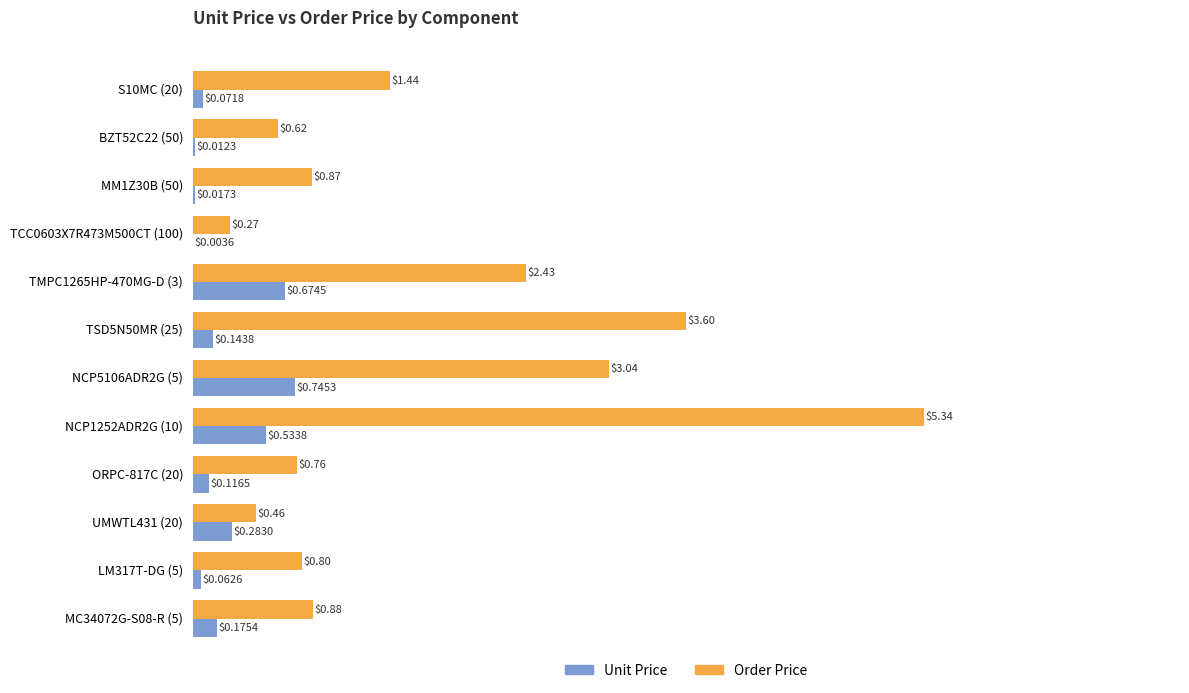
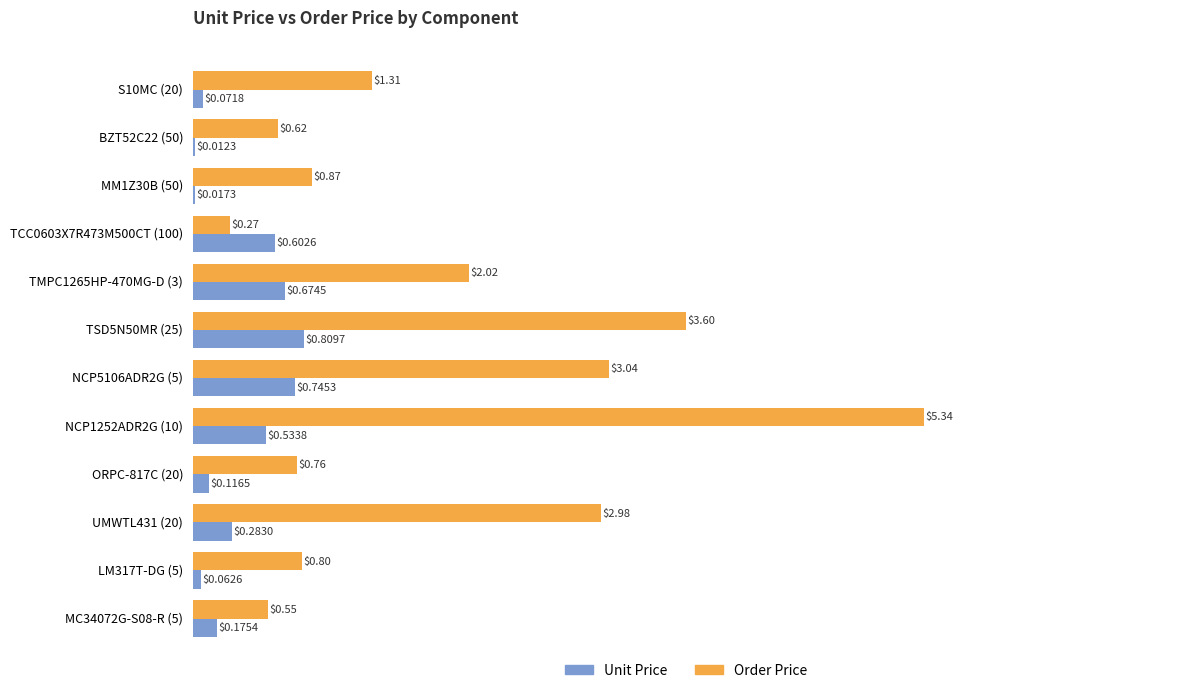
  {
    "Unit Price": {
      "S10MC (20)": "$0.0718",
      "BZT52C22 (50)": "$0.0123",
      "MM1Z30B (50)": "$0.0173",
-     "TCC0603X7R473M500CT (100)": "$0.0036",
+     "TCC0603X7R473M500CT (100)": "$0.6026",
      "TMPC1265HP-470MG-D (3)": "$0.6745",
-     "TSD5N50MR (25)": "$0.1438",
+     "TSD5N50MR (25)": "$0.8097",
      "NCP5106ADR2G (5)": "$0.7453",
      "NCP1252ADR2G (10)": "$0.5338",
      "ORPC-817C (20)": "$0.1165",
      "UMWTL431 (20)": "$0.2830",
      "LM317T-DG (5)": "$0.0626",
      "MC34072G-S08-R (5)": "$0.1754"
    },
    "Order Price": {
-     "S10MC (20)": "$1.44",
+     "S10MC (20)": "$1.31",
      "BZT52C22 (50)": "$0.62",
      "MM1Z30B (50)": "$0.87",
      "TCC0603X7R473M500CT (100)": "$0.27",
-     "TMPC1265HP-470MG-D (3)": "$2.43",
+     "TMPC1265HP-470MG-D (3)": "$2.02",
      "TSD5N50MR (25)": "$3.60",
      "NCP5106ADR2G (5)": "$3.04",
      "NCP1252ADR2G (10)": "$5.34",
      "ORPC-817C (20)": "$0.76",
-     "UMWTL431 (20)": "$0.46",
+     "UMWTL431 (20)": "$2.98",
      "LM317T-DG (5)": "$0.80",
-     "MC34072G-S08-R (5)": "$0.88"
+     "MC34072G-S08-R (5)": "$0.55"
    }
  }
